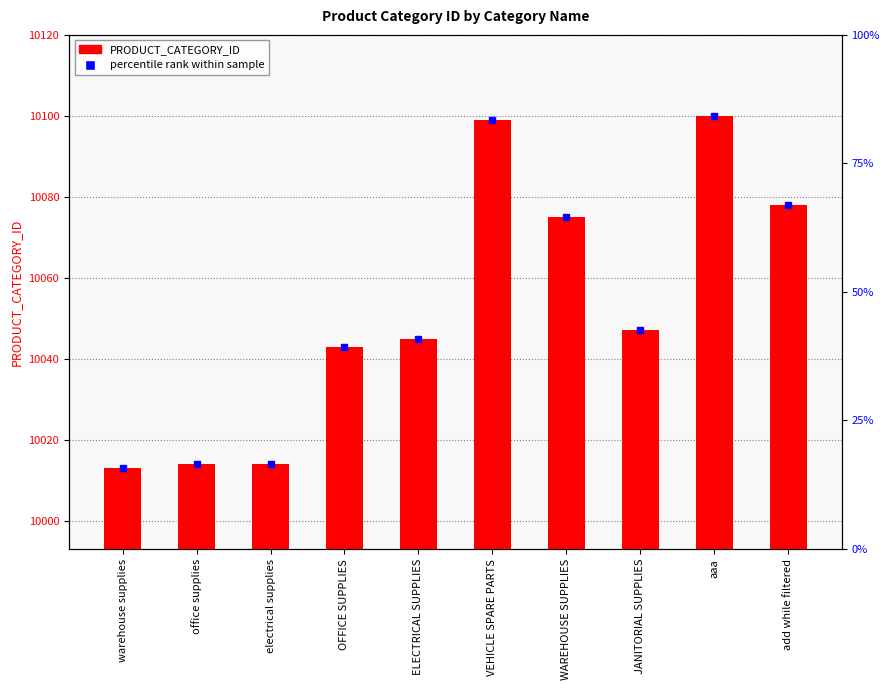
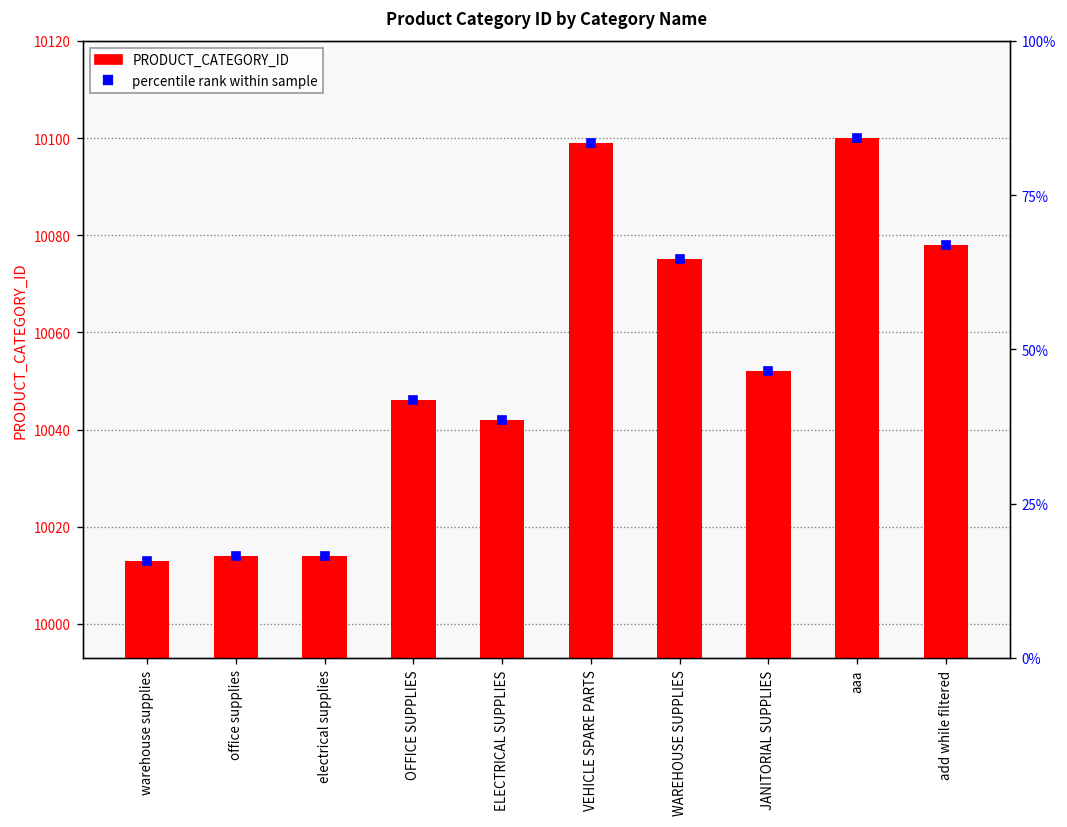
  {
    "PRODUCT_CATEGORY_ID": {
      "warehouse supplies": 10013,
      "office supplies": 10014,
      "electrical supplies": 10014,
-     "OFFICE SUPPLIES": 10043,
-     "ELECTRICAL SUPPLIES": 10045,
+     "OFFICE SUPPLIES": 10046,
+     "ELECTRICAL SUPPLIES": 10042,
      "VEHICLE SPARE PARTS": 10099,
      "WAREHOUSE SUPPLIES": 10075,
-     "JANITORIAL SUPPLIES": 10047,
+     "JANITORIAL SUPPLIES": 10052,
      "aaa": 10100,
      "add while filtered": 10078
    }
  }
